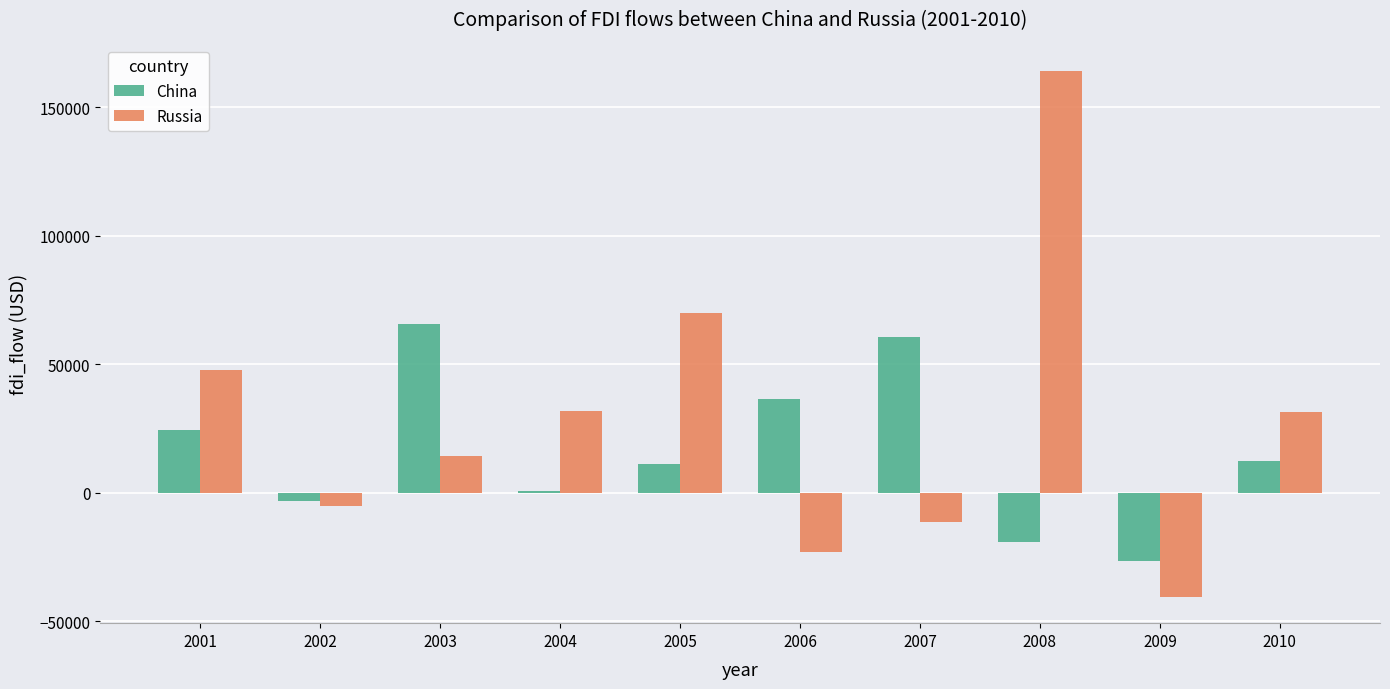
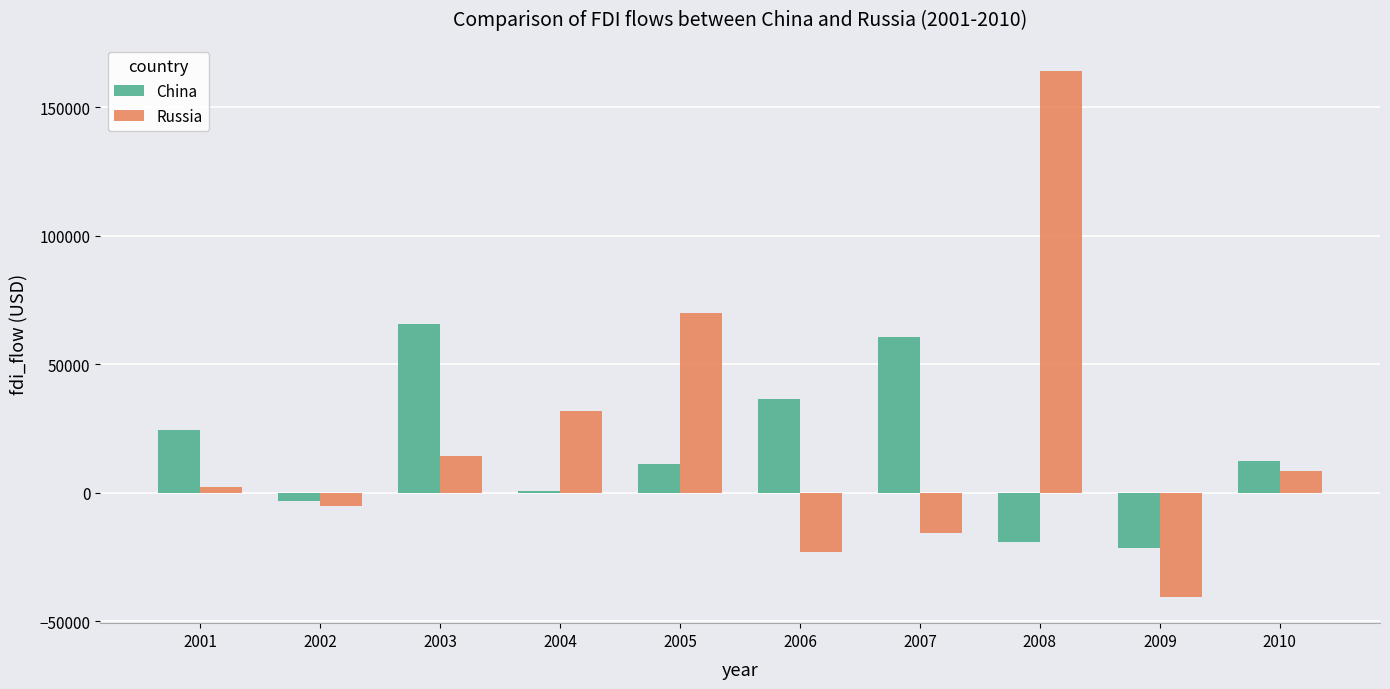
  {
    "China": {
      "2001": 24000,
      "2002": -3000,
      "2003": 66000,
      "2005": 11000,
      "2006": 37000,
      "2007": 61000,
      "2008": -19000,
-     "2009": -27000,
+     "2009": -21000,
      "2010": 12000
    },
    "Russia": {
-     "2001": 48000,
+     "2001": 2000,
      "2002": -5000,
      "2003": 14000,
      "2004": 32000,
      "2005": 70000,
      "2006": -23000,
-     "2007": -11000,
+     "2007": -16000,
      "2008": 164000,
      "2009": -40000,
-     "2010": 32000
+     "2010": 8000
    }
  }
